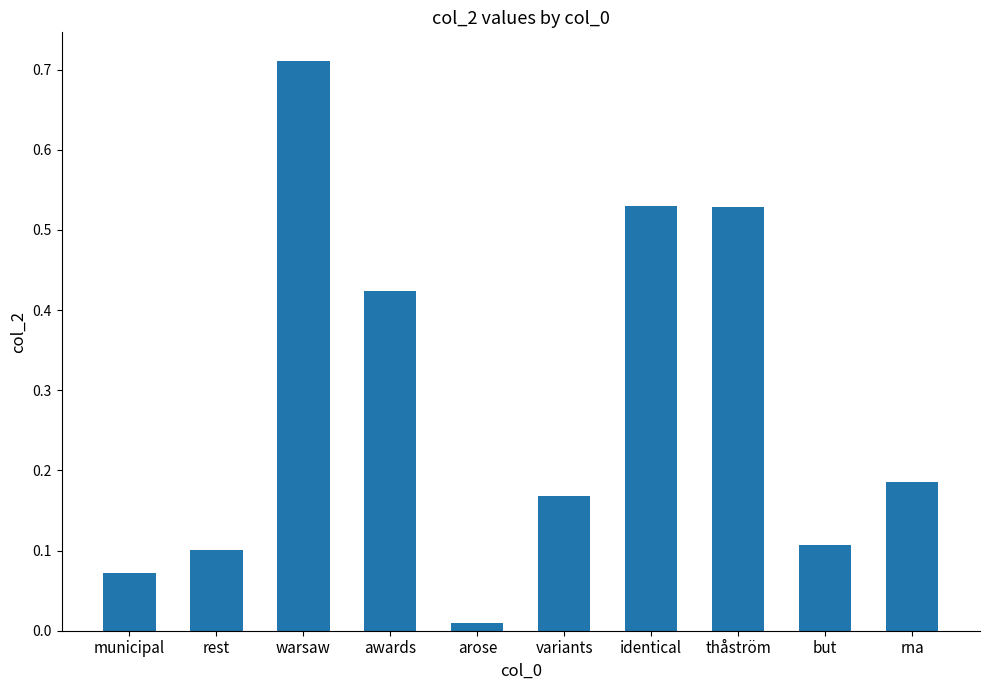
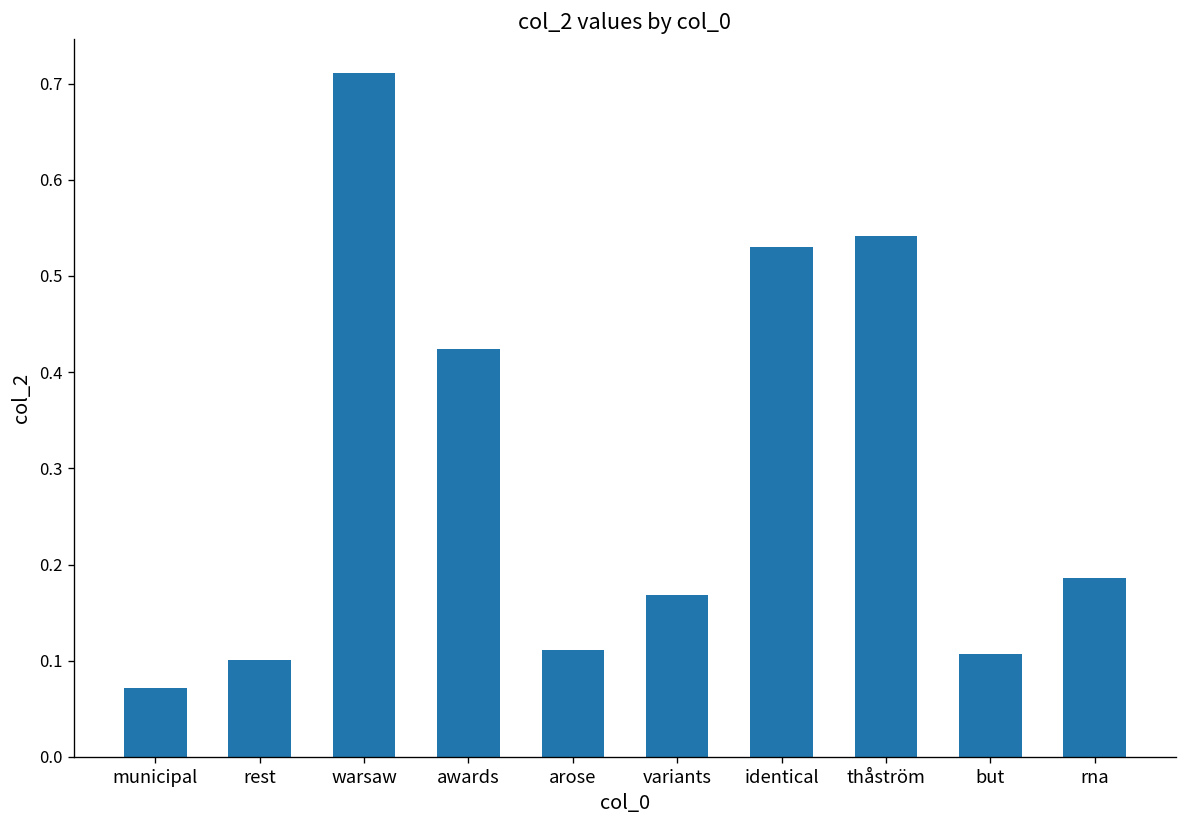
  {
    "municipal": 0.07,
    "rest": 0.10,
    "warsaw": 0.71,
    "awards": 0.42,
-   "arose": 0.01,
+   "arose": 0.11,
    "variants": 0.17,
    "identical": 0.53,
-   "thåström": 0.53,
+   "thåström": 0.54,
    "but": 0.11,
    "rna": 0.19
  }
